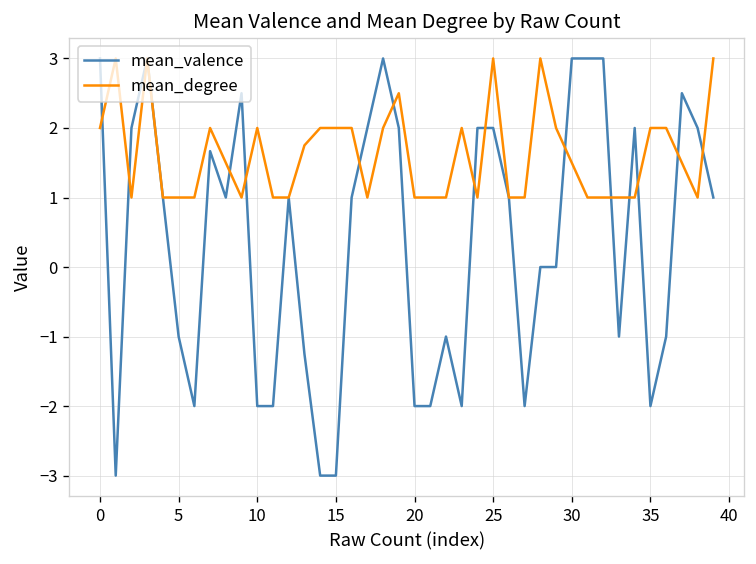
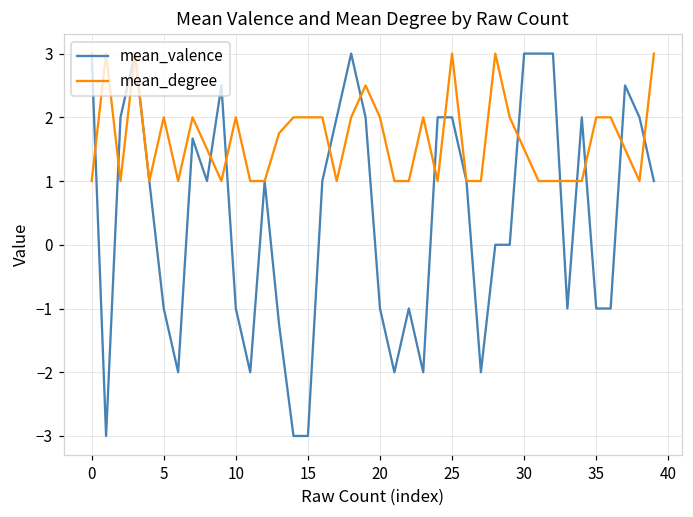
  {
    "mean_valence": {
      "5": -1,
-     "10": -2,
+     "10": -1,
      "15": -3,
-     "20": -2,
+     "20": -1,
      "25": 2,
      "30": 3,
-     "35": -2
+     "35": -1
    },
    "mean_degree": {
-     "0": 2,
-     "5": 1,
+     "0": 1,
+     "5": 2,
      "10": 2,
      "15": 2,
-     "20": 1,
+     "20": 2,
      "25": 3,
      "30": 1.5,
      "35": 2
    }
  }
